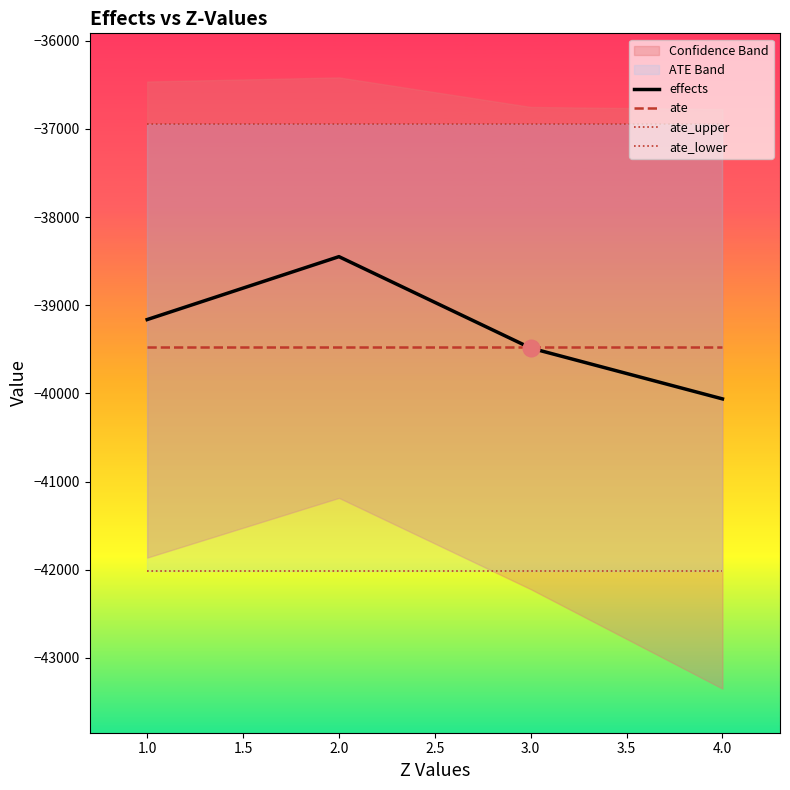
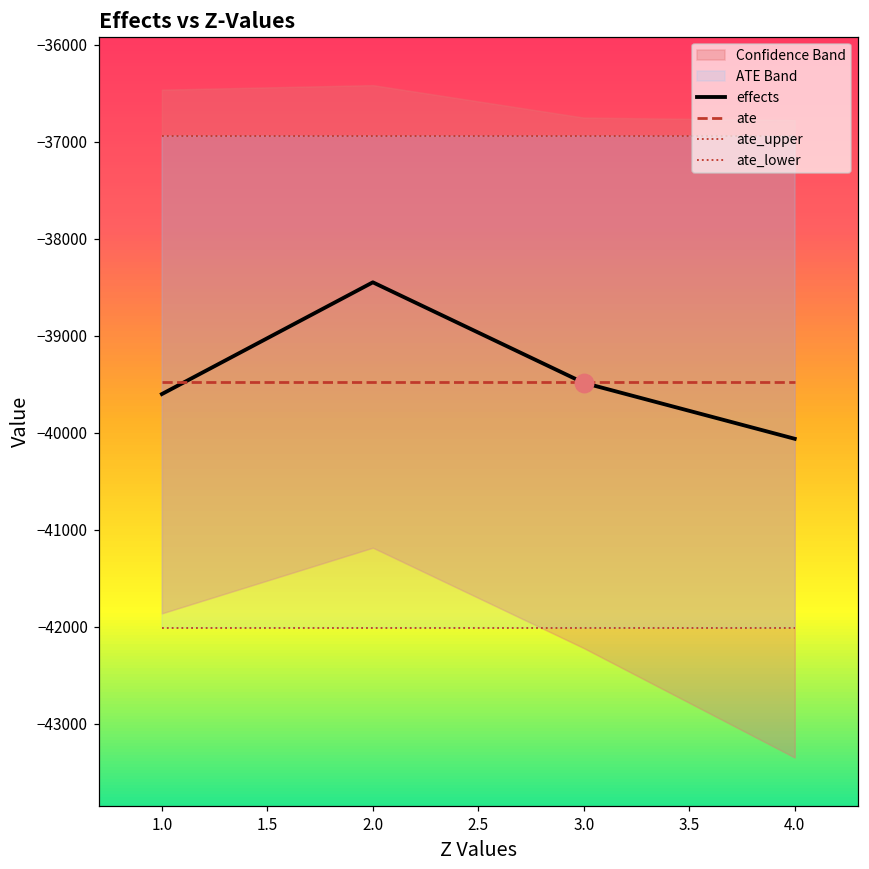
  {
    "effects": {
-     "1.0": -39200,
+     "1.0": -39600,
      "2.0": -38400,
      "4.0": -40100
    },
    "ATE Band": {
      "1.0": -36900,
      "2.0": -36900,
      "3.0": -36900
    }
  }
